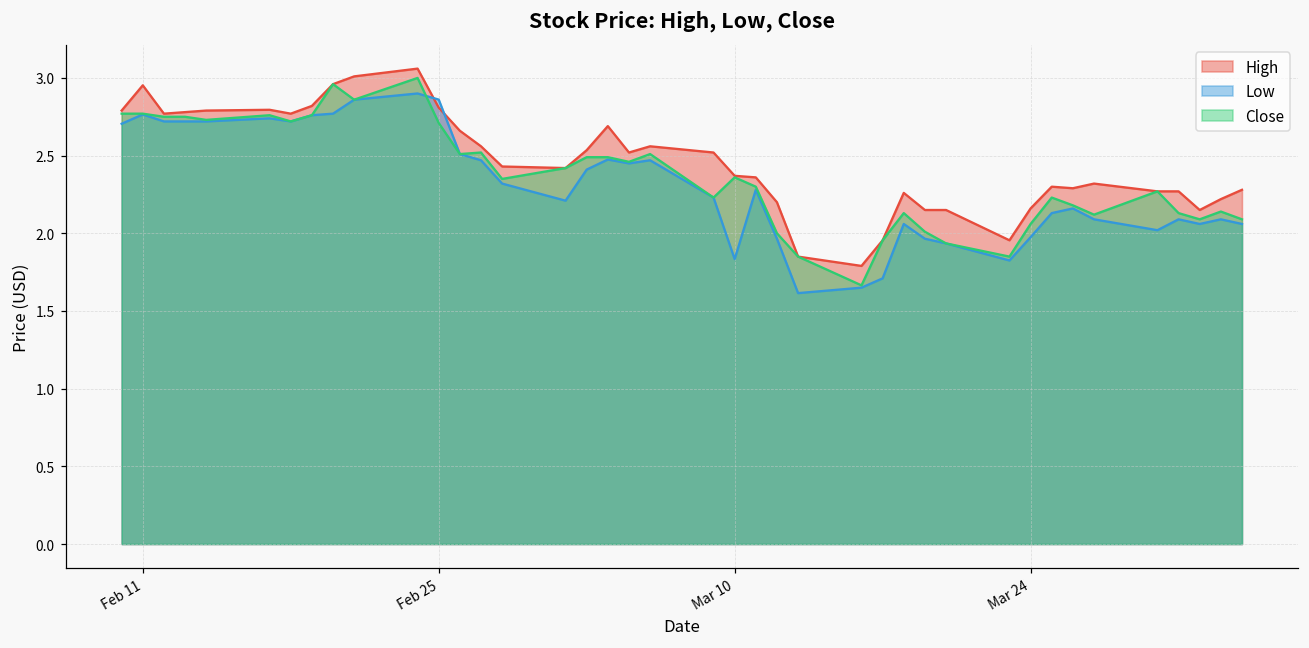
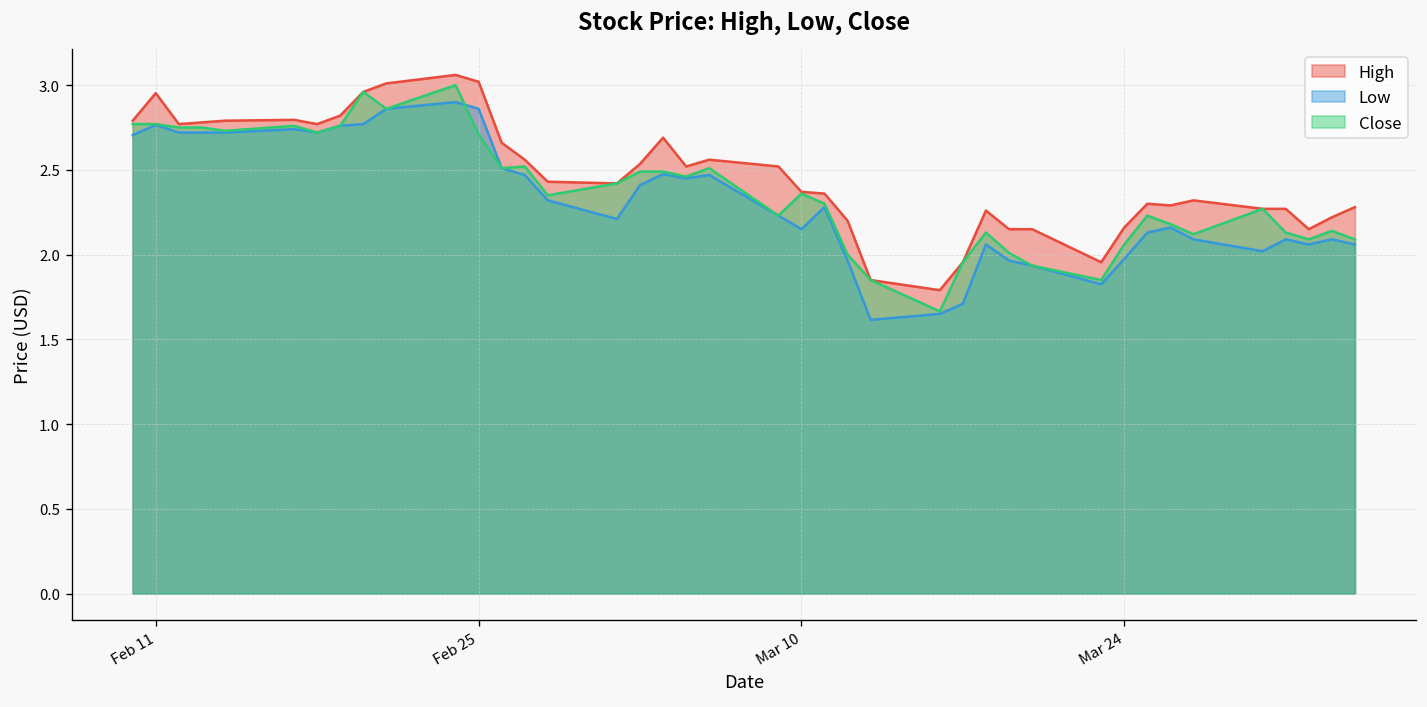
  {
    "High": {
      "Feb 11": 2.95,
-     "Feb 25": 2.81,
+     "Feb 25": 3.02,
      "Mar 24": 2.16
    },
    "Low": {
      "Feb 25": 2.86,
-     "Mar 10": 1.83,
+     "Mar 10": 2.15,
      "Mar 24": 1.98
    },
    "Close": {
      "Feb 25": 2.71,
      "Mar 24": 2.06
    }
  }
